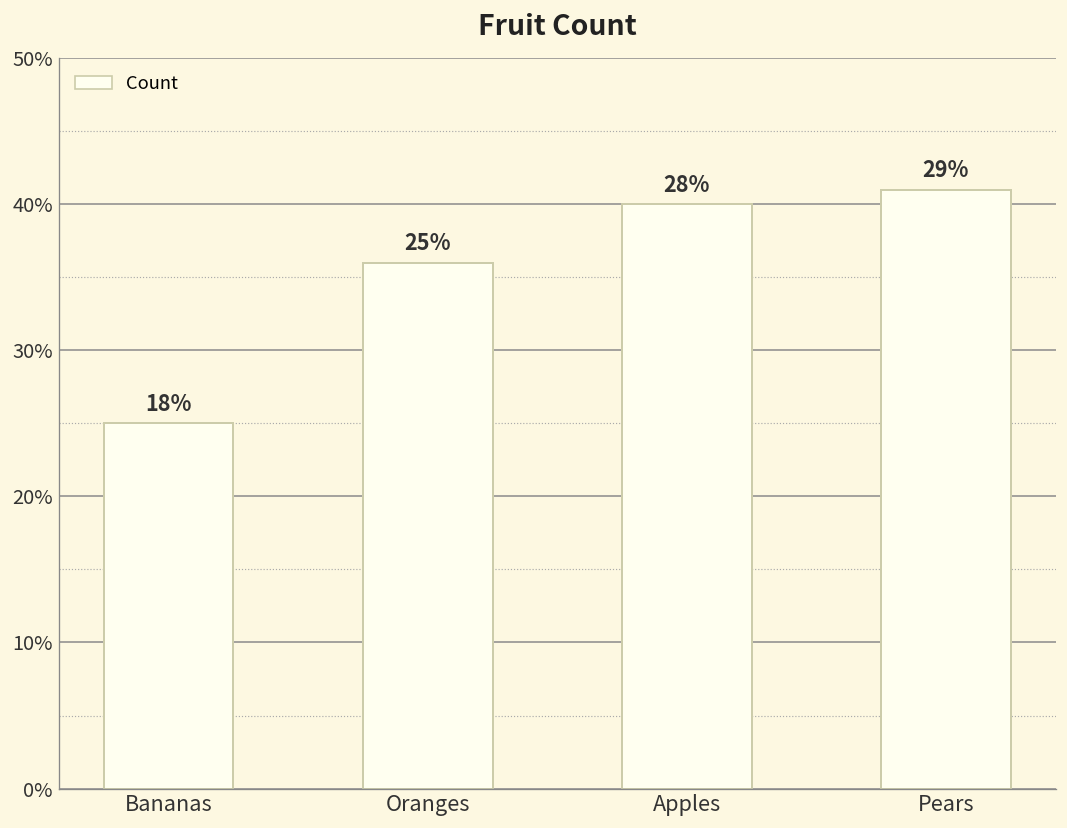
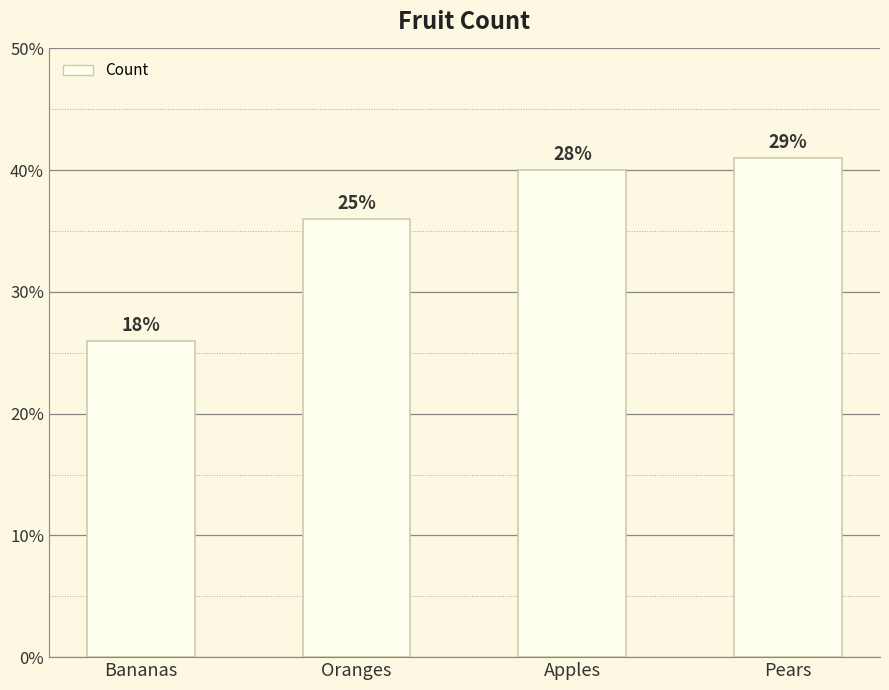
  {
-   "Bananas": "25%"
+   "Bananas": "26%"
  }
